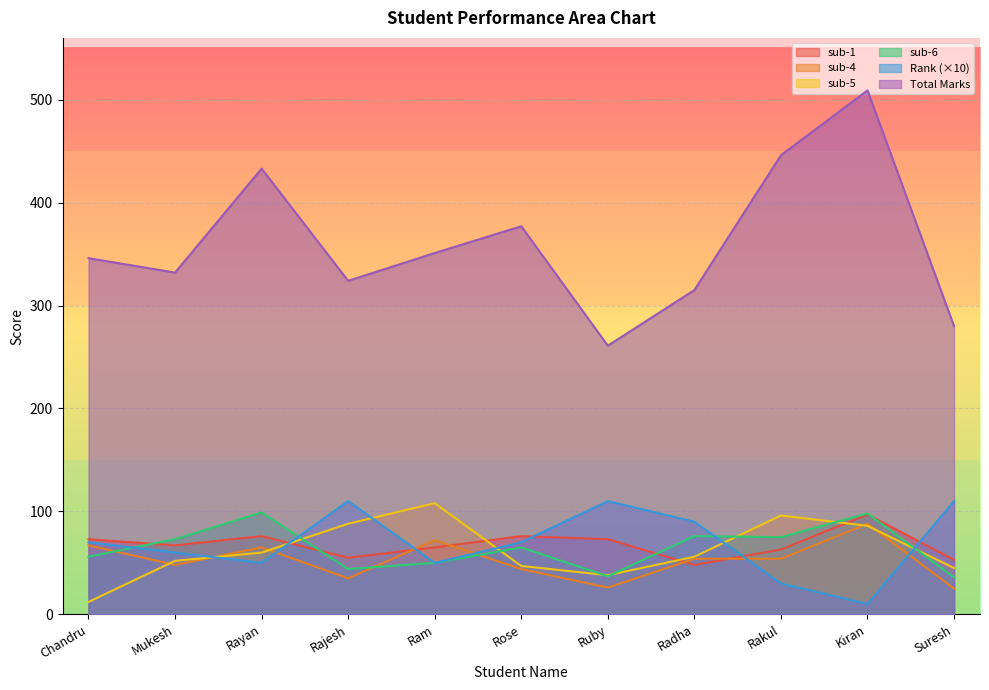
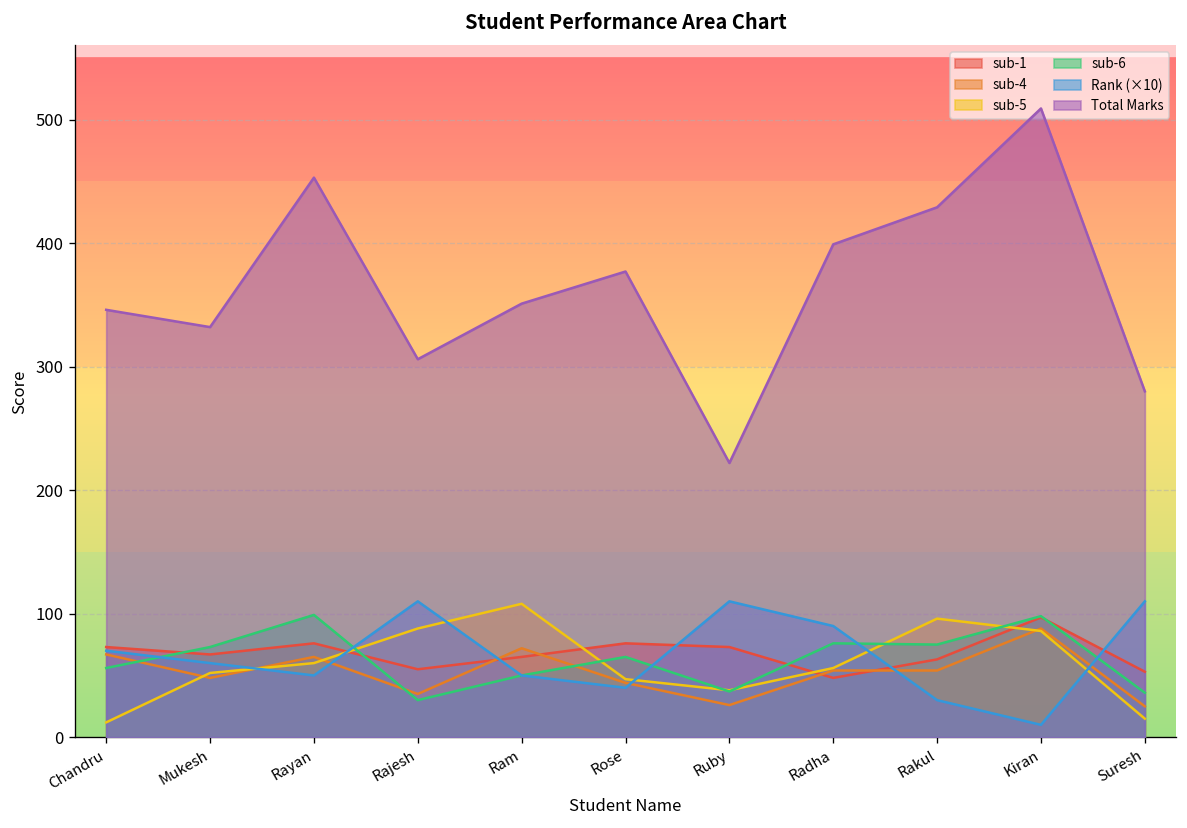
  {
    "sub-5": {
      "Chandru": 12,
      "Mukesh": 52,
      "Rayan": 60,
      "Rajesh": 88,
      "Ram": 108,
      "Rose": 47,
      "Rakul": 96,
-     "Suresh": 45
+     "Suresh": 15
    },
    "sub-6": {
      "Chandru": 56,
      "Mukesh": 73,
      "Rayan": 99,
-     "Rajesh": 44,
+     "Rajesh": 30,
      "Rose": 65,
      "Radha": 76,
      "Rakul": 75,
      "Suresh": 36
    },
    "Rank (×10)": {
      "Chandru": 70,
      "Mukesh": 60,
      "Rayan": 50,
      "Rajesh": 110,
-     "Rose": 70,
+     "Rose": 40,
      "Ruby": 110,
      "Radha": 90,
      "Rakul": 30,
      "Kiran": 10,
      "Suresh": 110
    },
    "Total Marks": {
      "Chandru": 346,
      "Mukesh": 332,
-     "Rayan": 433,
-     "Rajesh": 324,
+     "Rayan": 453,
+     "Rajesh": 306,
      "Ram": 351,
      "Rose": 377,
-     "Ruby": 261,
-     "Radha": 315,
-     "Rakul": 446,
+     "Ruby": 222,
+     "Radha": 399,
+     "Rakul": 429,
      "Suresh": 280
    }
  }
